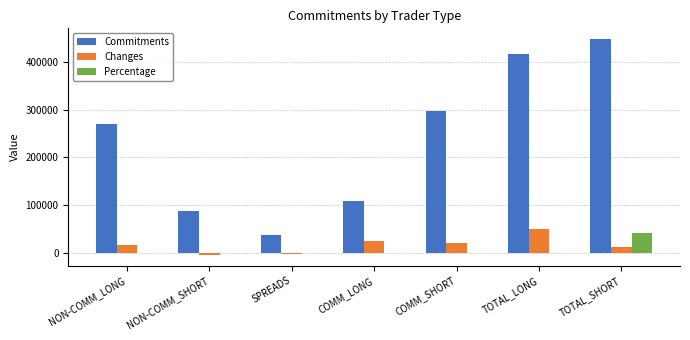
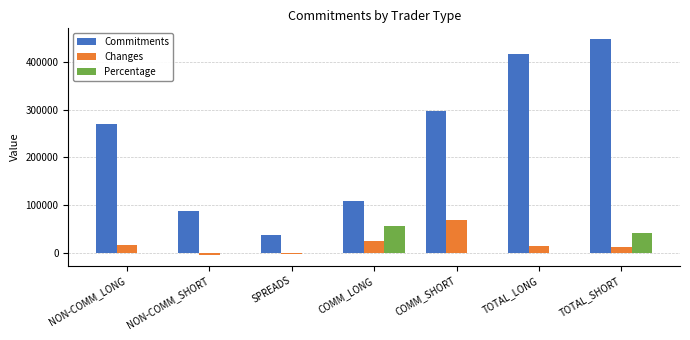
  {
    "Commitments": {
      "NON-COMM_LONG": 270000,
      "NON-COMM_SHORT": 90000,
      "SPREADS": 40000,
      "COMM_LONG": 110000,
      "COMM_SHORT": 300000,
      "TOTAL_LONG": 420000,
      "TOTAL_SHORT": 450000
    },
    "Changes": {
      "NON-COMM_LONG": 20000,
      "COMM_LONG": 20000,
-     "COMM_SHORT": 20000,
-     "TOTAL_LONG": 50000,
+     "COMM_SHORT": 70000,
+     "TOTAL_LONG": 10000,
      "TOTAL_SHORT": 10000
    },
    "Percentage": {
-     "COMM_LONG": 0,
+     "COMM_LONG": 60000,
      "TOTAL_SHORT": 40000
    }
  }
